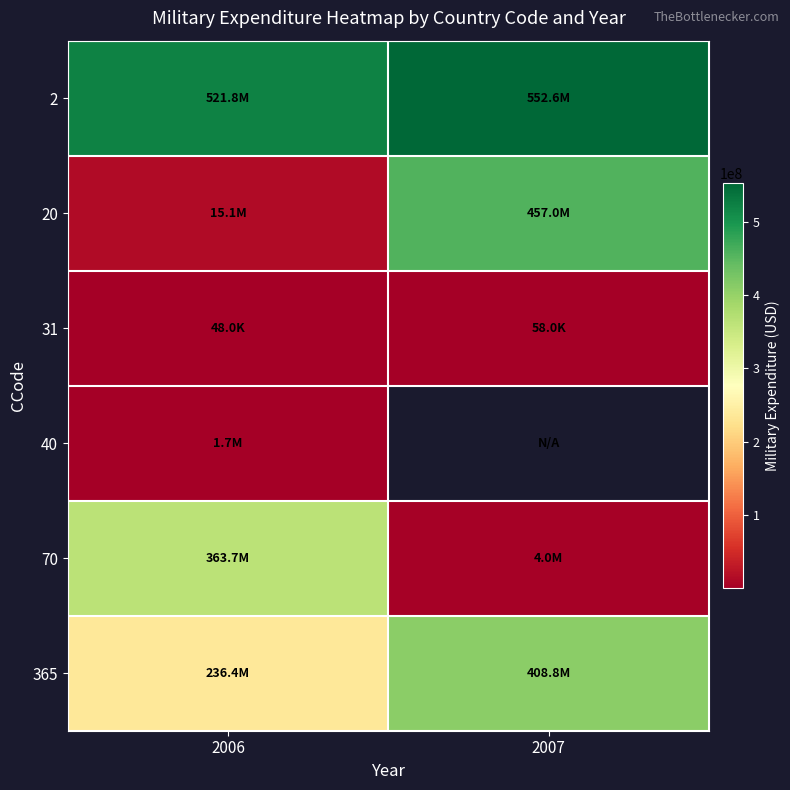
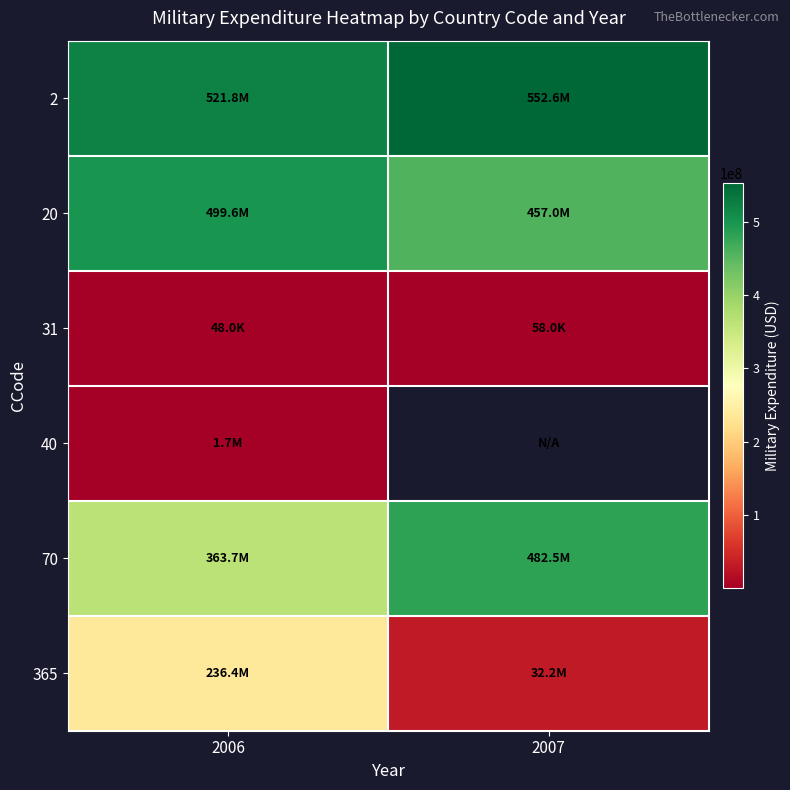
  {
    "2": {
      "2006": "521.8M",
      "2007": "552.6M"
    },
    "20": {
-     "2006": "15.1M",
+     "2006": "499.6M",
      "2007": "457.0M"
    },
    "31": {
      "2006": "48.0K",
      "2007": "58.0K"
    },
    "40": {
      "2006": "1.7M"
    },
    "70": {
      "2006": "363.7M",
-     "2007": "4.0M"
+     "2007": "482.5M"
    },
    "365": {
      "2006": "236.4M",
-     "2007": "408.8M"
+     "2007": "32.2M"
    }
  }
